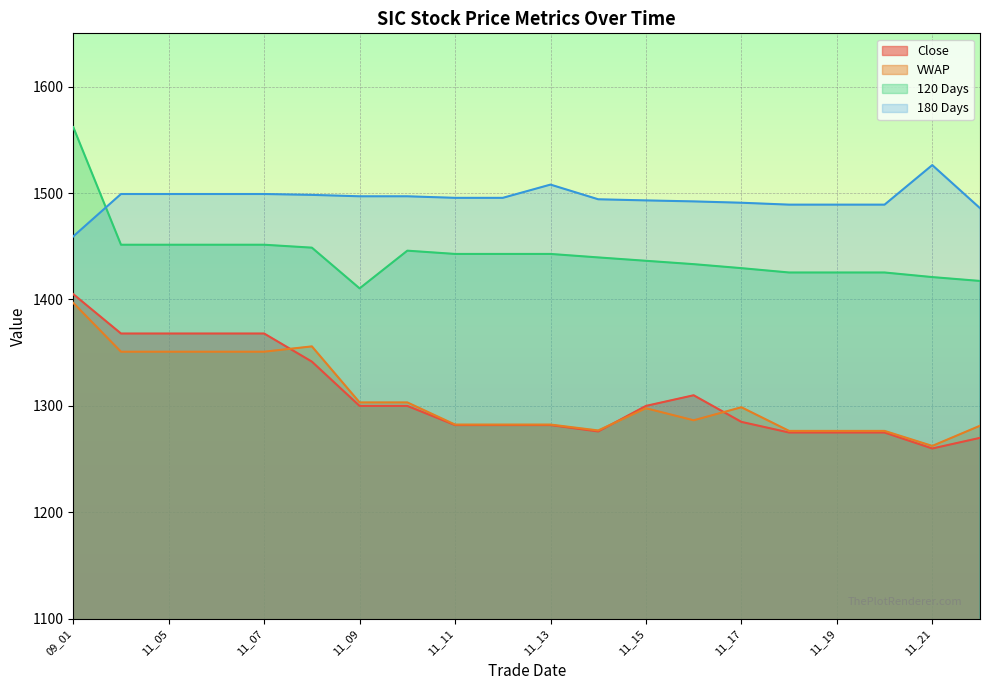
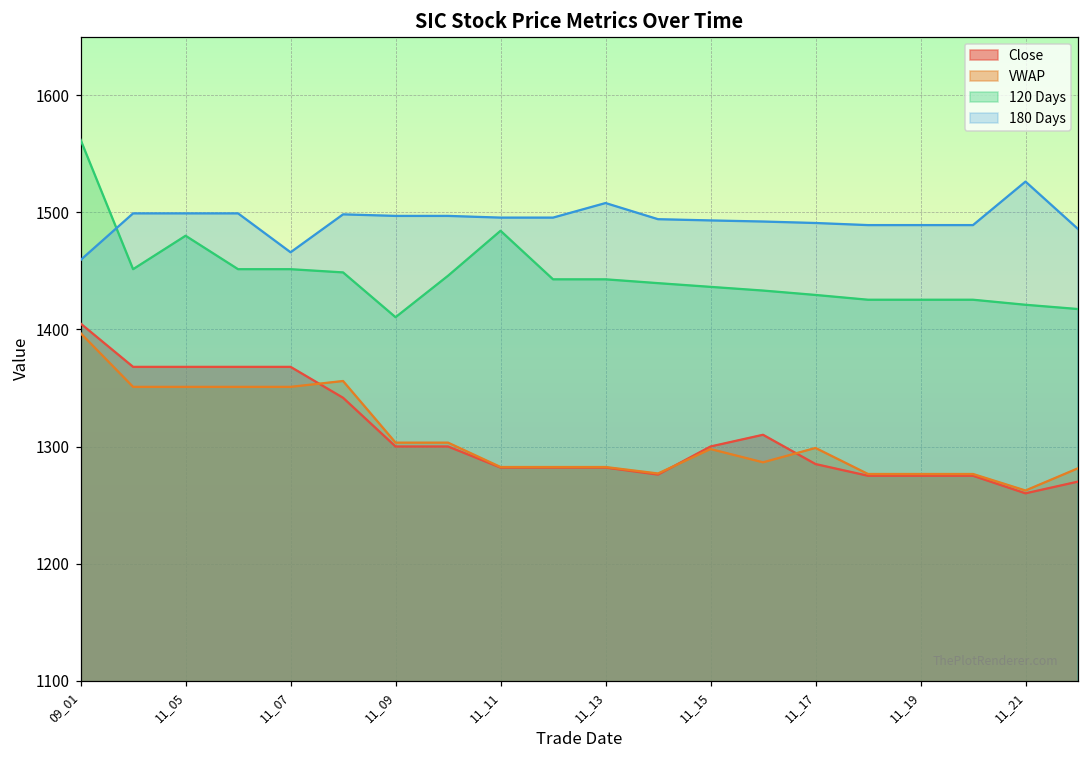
  {
    "120 Days": {
      "09_01": 1562,
-     "11_05": 1451,
+     "11_05": 1480,
      "11_07": 1451,
      "11_09": 1410,
-     "11_11": 1443,
+     "11_11": 1484,
      "11_13": 1443,
      "11_15": 1436,
      "11_17": 1429,
      "11_19": 1425,
      "11_21": 1421
    },
    "180 Days": {
      "09_01": 1459,
      "11_05": 1499,
-     "11_07": 1499,
+     "11_07": 1466,
      "11_09": 1497,
      "11_11": 1495,
      "11_13": 1508,
      "11_15": 1493,
      "11_17": 1491,
      "11_19": 1489,
      "11_21": 1526
    }
  }
